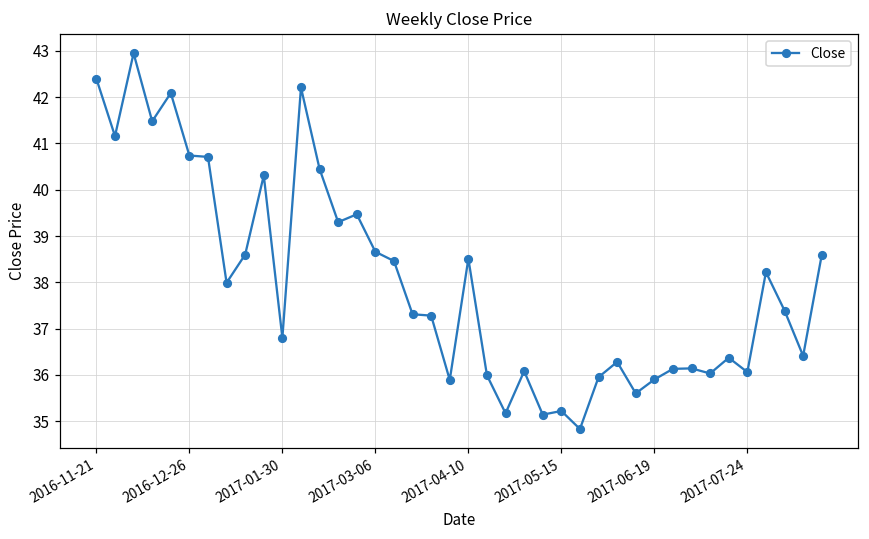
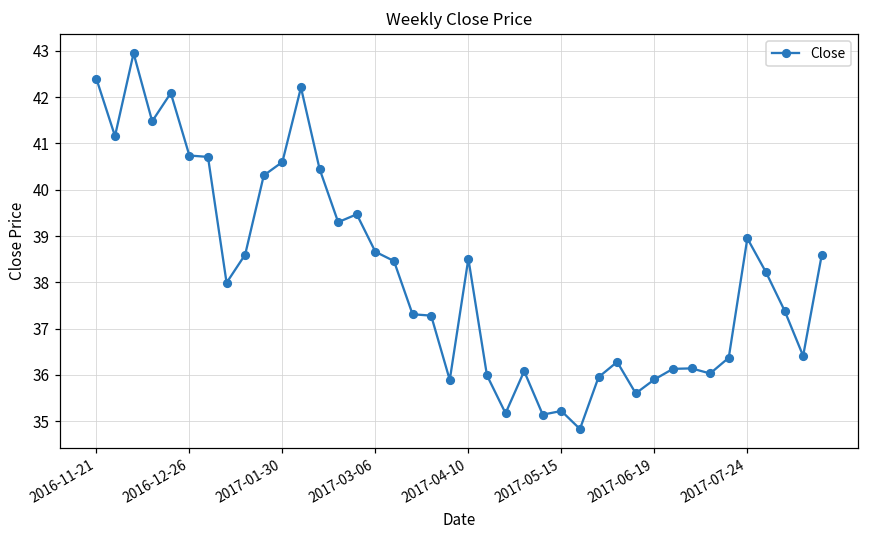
  {
    "2016-11-21": 42.4,
    "2016-12-26": 40.7,
-   "2017-01-30": 36.8,
+   "2017-01-30": 40.6,
    "2017-03-06": 38.7,
    "2017-04-10": 38.5,
    "2017-05-15": 35.2,
    "2017-06-19": 35.9,
-   "2017-07-24": 36.1
+   "2017-07-24": 39.0
  }
